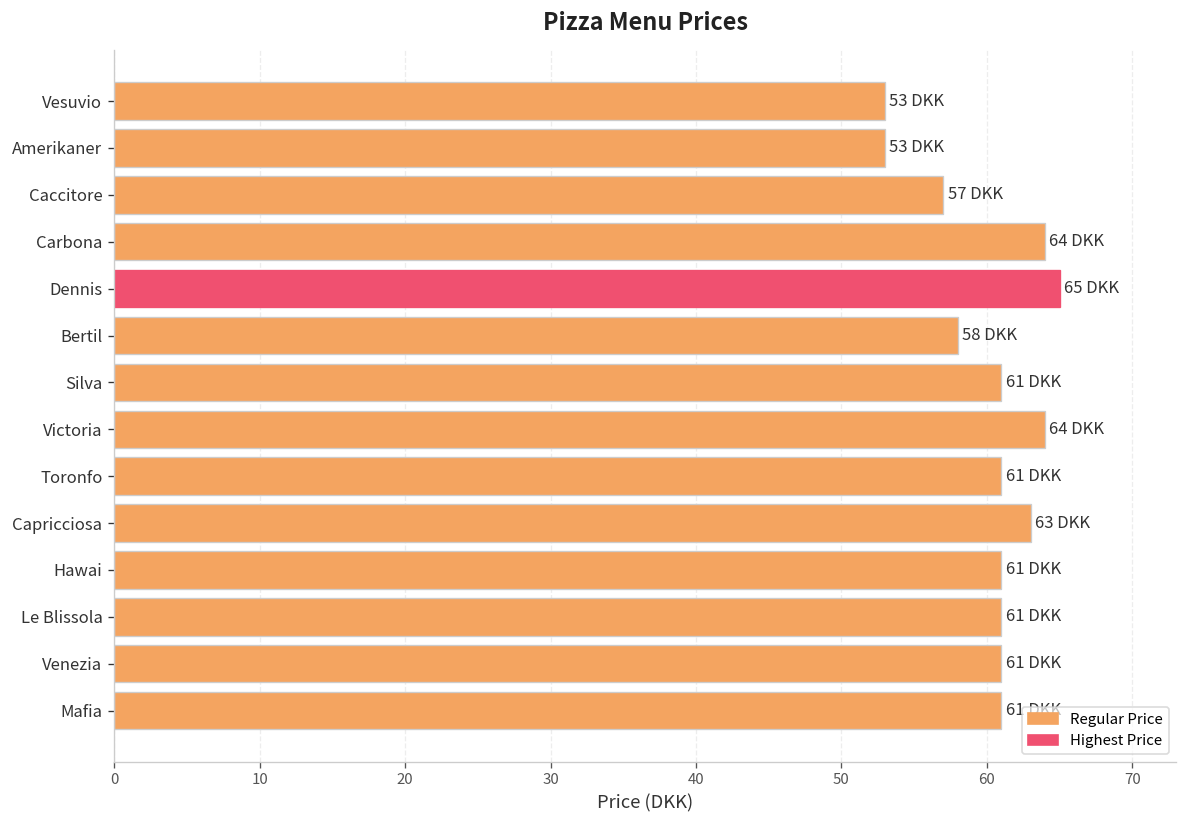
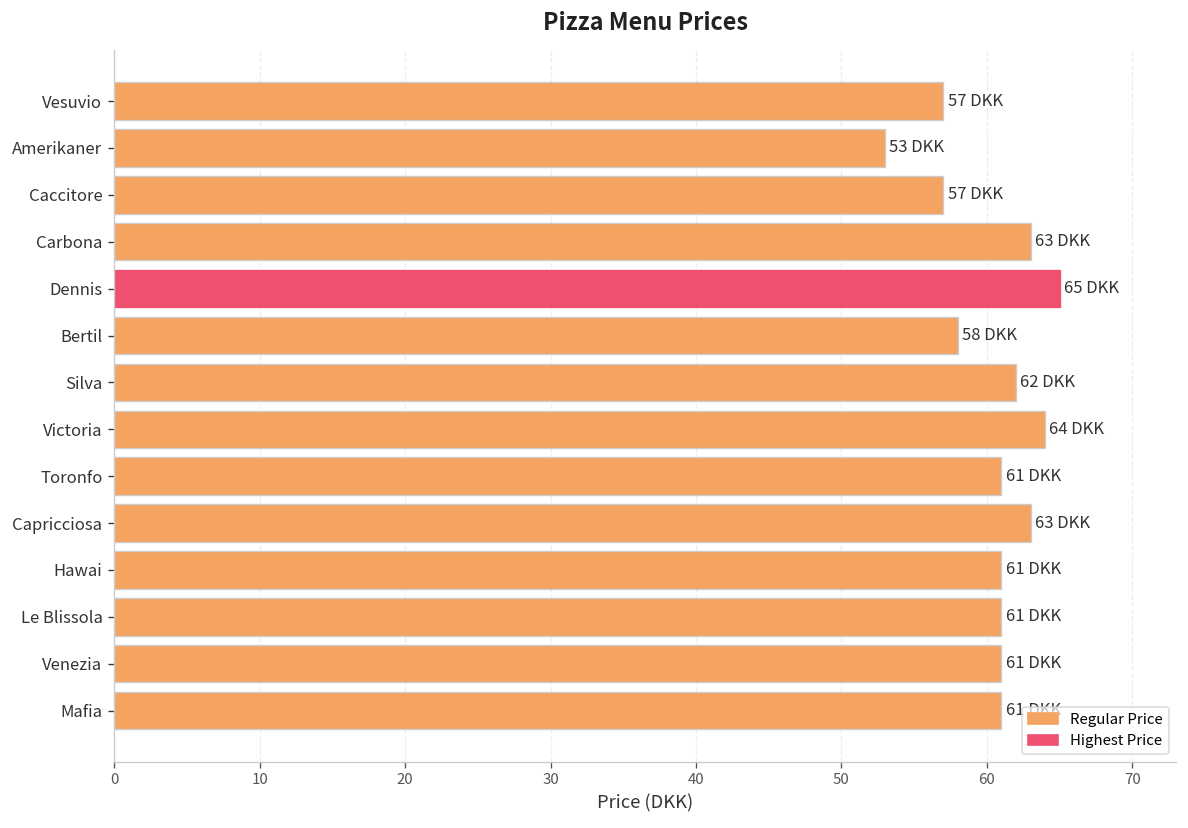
  {
-   "Vesuvio": 53,
+   "Vesuvio": 57,
    "Amerikaner": 53,
    "Caccitore": 57,
-   "Carbona": 64,
+   "Carbona": 63,
    "Dennis": 65,
    "Bertil": 58,
-   "Silva": 61,
+   "Silva": 62,
    "Victoria": 64,
    "Toronfo": 61,
    "Capricciosa": 63,
    "Hawai": 61,
    "Le Blissola": 61,
    "Venezia": 61
  }
